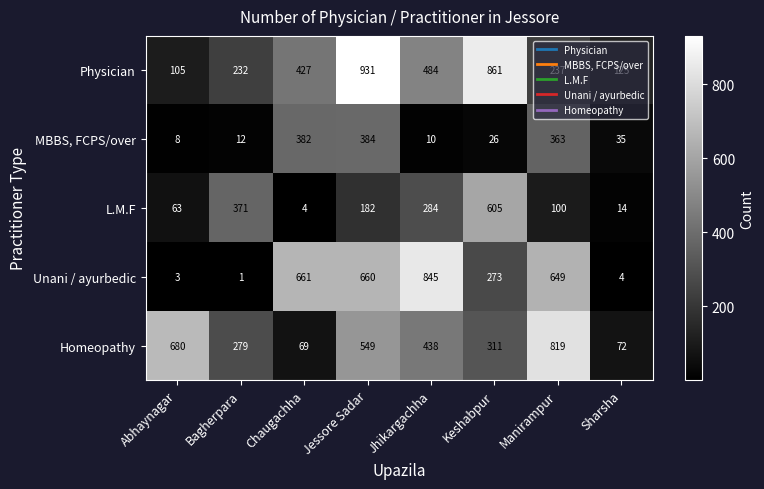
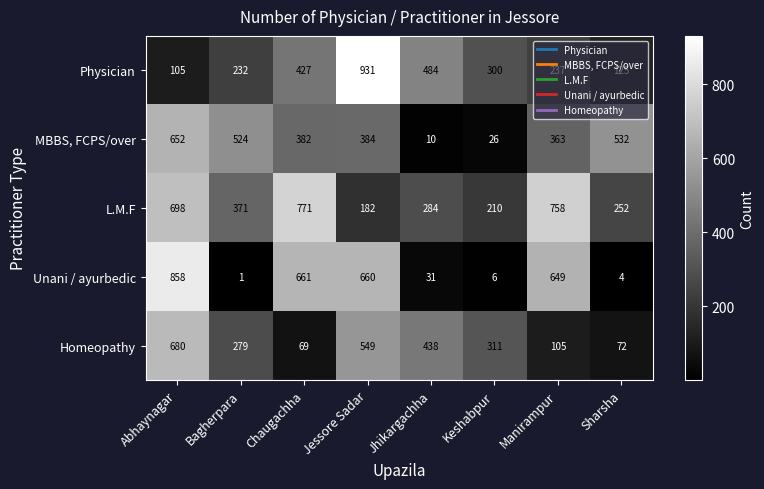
  {
    "Physician": {
      "Abhaynagar": 105,
      "Bagherpara": 232,
      "Chaugachha": 427,
      "Jessore Sadar": 931,
      "Jhikargachha": 484,
-     "Keshabpur": 861
+     "Keshabpur": 300
    },
    "MBBS, FCPS/over": {
-     "Abhaynagar": 8,
-     "Bagherpara": 12,
+     "Abhaynagar": 652,
+     "Bagherpara": 524,
      "Chaugachha": 382,
      "Jessore Sadar": 384,
      "Jhikargachha": 10,
      "Keshabpur": 26,
      "Manirampur": 363,
-     "Sharsha": 35
+     "Sharsha": 532
    },
    "L.M.F": {
-     "Abhaynagar": 63,
+     "Abhaynagar": 698,
      "Bagherpara": 371,
-     "Chaugachha": 4,
+     "Chaugachha": 771,
      "Jessore Sadar": 182,
      "Jhikargachha": 284,
-     "Keshabpur": 605,
-     "Manirampur": 100,
-     "Sharsha": 14
+     "Keshabpur": 210,
+     "Manirampur": 758,
+     "Sharsha": 252
    },
    "Unani / ayurbedic": {
-     "Abhaynagar": 3,
+     "Abhaynagar": 858,
      "Bagherpara": 1,
      "Chaugachha": 661,
      "Jessore Sadar": 660,
-     "Jhikargachha": 845,
-     "Keshabpur": 273,
+     "Jhikargachha": 31,
+     "Keshabpur": 6,
      "Manirampur": 649,
      "Sharsha": 4
    },
    "Homeopathy": {
      "Abhaynagar": 680,
      "Bagherpara": 279,
      "Chaugachha": 69,
      "Jessore Sadar": 549,
      "Jhikargachha": 438,
      "Keshabpur": 311,
-     "Manirampur": 819,
+     "Manirampur": 105,
      "Sharsha": 72
    }
  }
